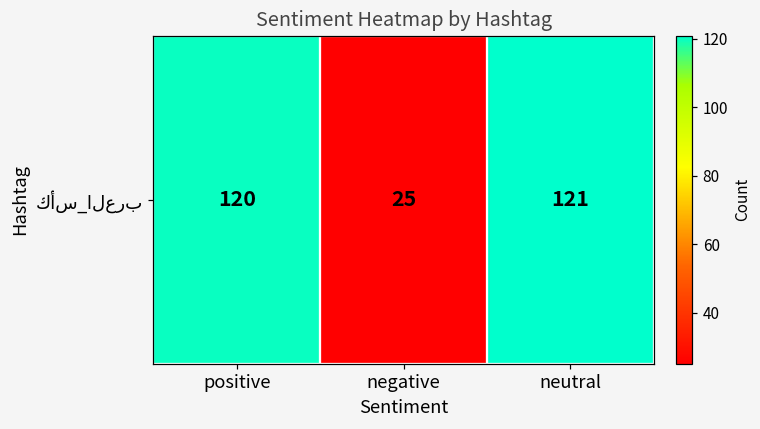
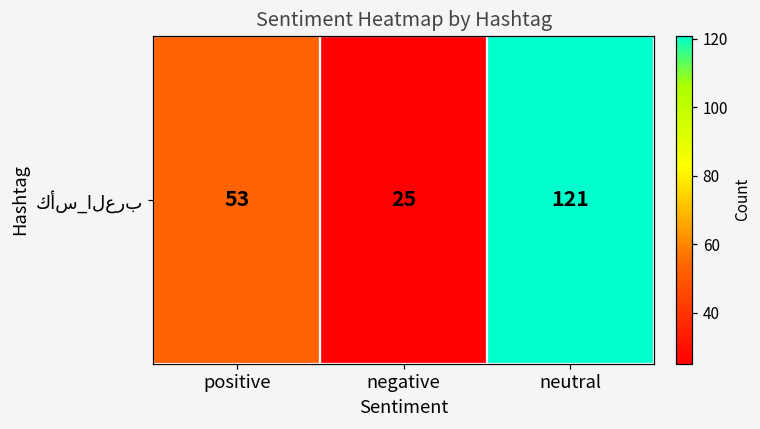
  {
    "كأس_العرب": {
-     "positive": 120,
+     "positive": 53,
      "negative": 25,
      "neutral": 121
    }
  }
